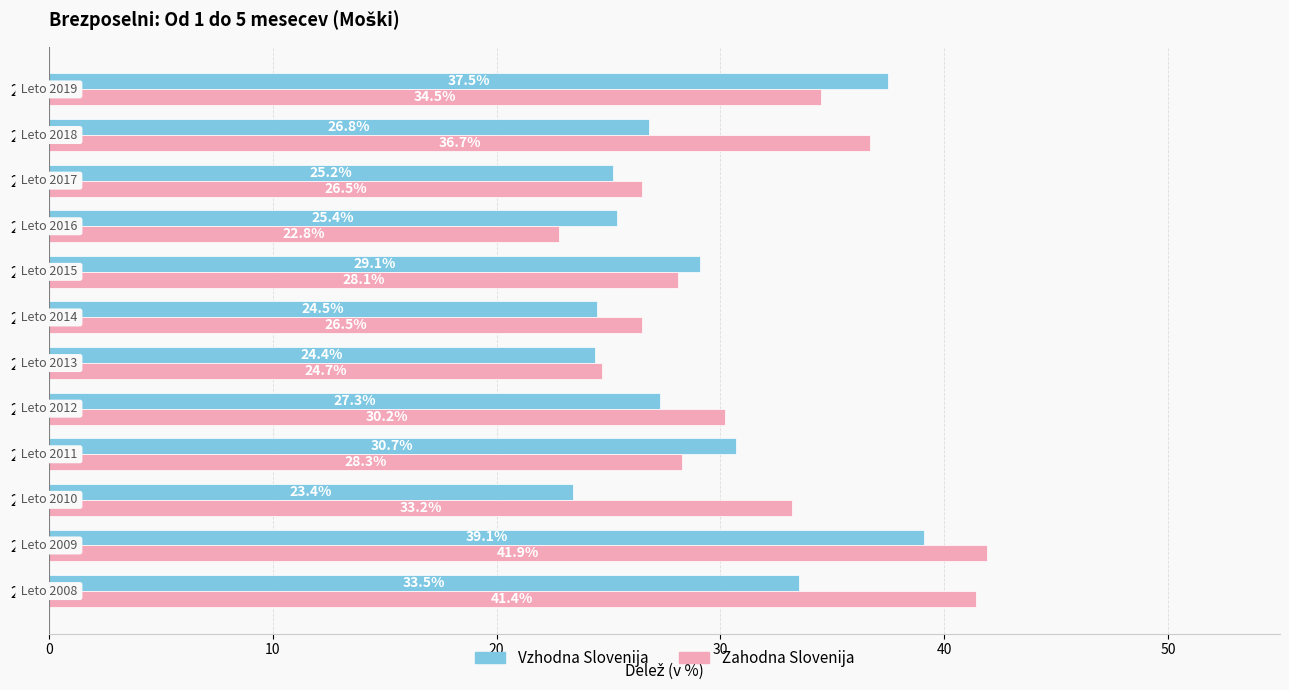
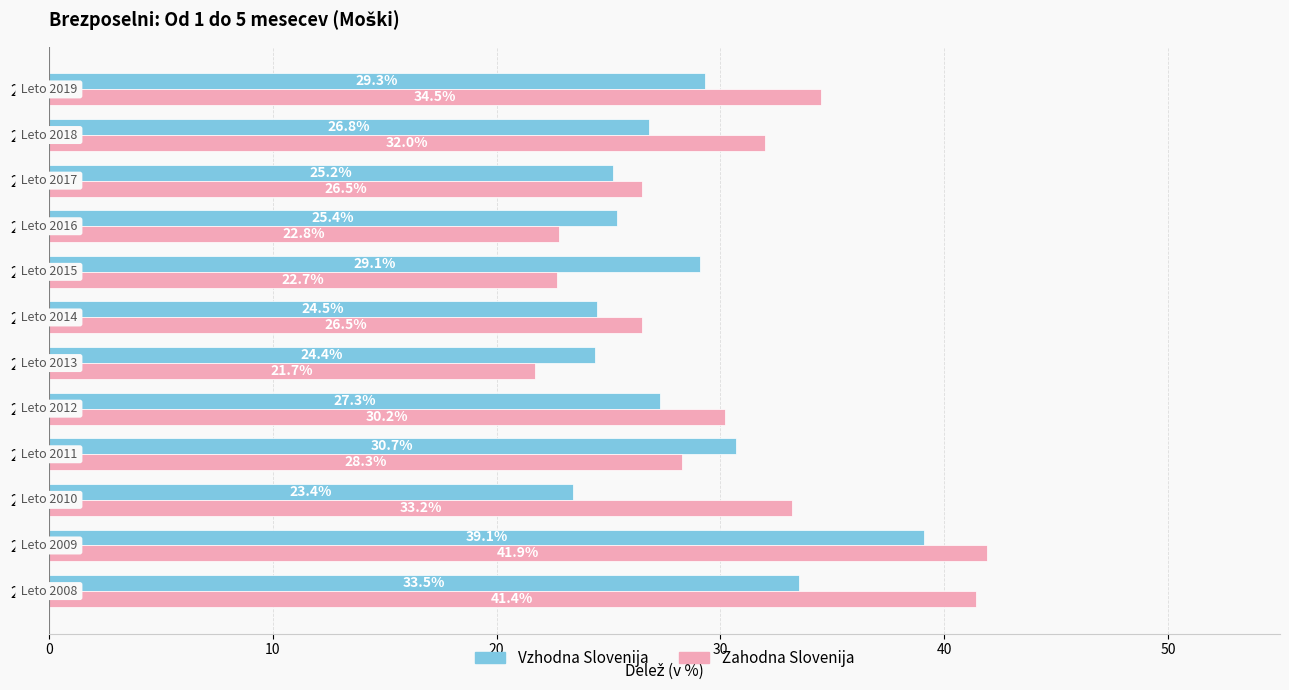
  {
    "Vzhodna Slovenija": {
-     "2019": "37.5%",
+     "2019": "29.3%",
      "2018": "26.8%",
      "2017": "25.2%",
      "2016": "25.4%",
      "2015": "29.1%",
      "2014": "24.5%",
      "2013": "24.4%",
      "2012": "27.3%",
      "2011": "30.7%",
      "2010": "23.4%",
      "2009": "39.1%",
      "2008": "33.5%"
    },
    "Zahodna Slovenija": {
      "2019": "34.5%",
-     "2018": "36.7%",
+     "2018": "32.0%",
      "2017": "26.5%",
      "2016": "22.8%",
-     "2015": "28.1%",
+     "2015": "22.7%",
      "2014": "26.5%",
-     "2013": "24.7%",
+     "2013": "21.7%",
      "2012": "30.2%",
      "2011": "28.3%",
      "2010": "33.2%",
      "2009": "41.9%",
      "2008": "41.4%"
    }
  }
